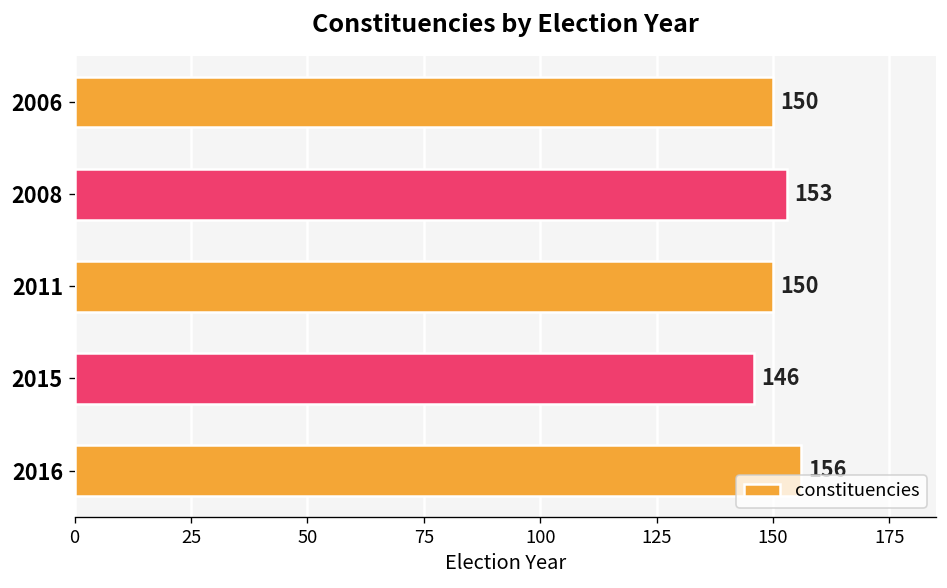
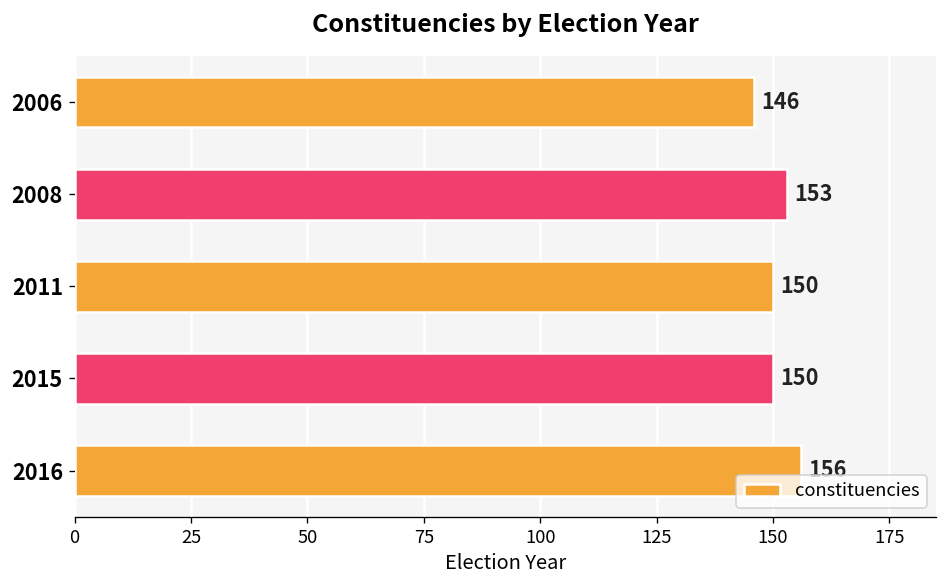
  {
-   "2006": 150,
+   "2006": 146,
    "2008": 153,
    "2011": 150,
-   "2015": 146
+   "2015": 150
  }
